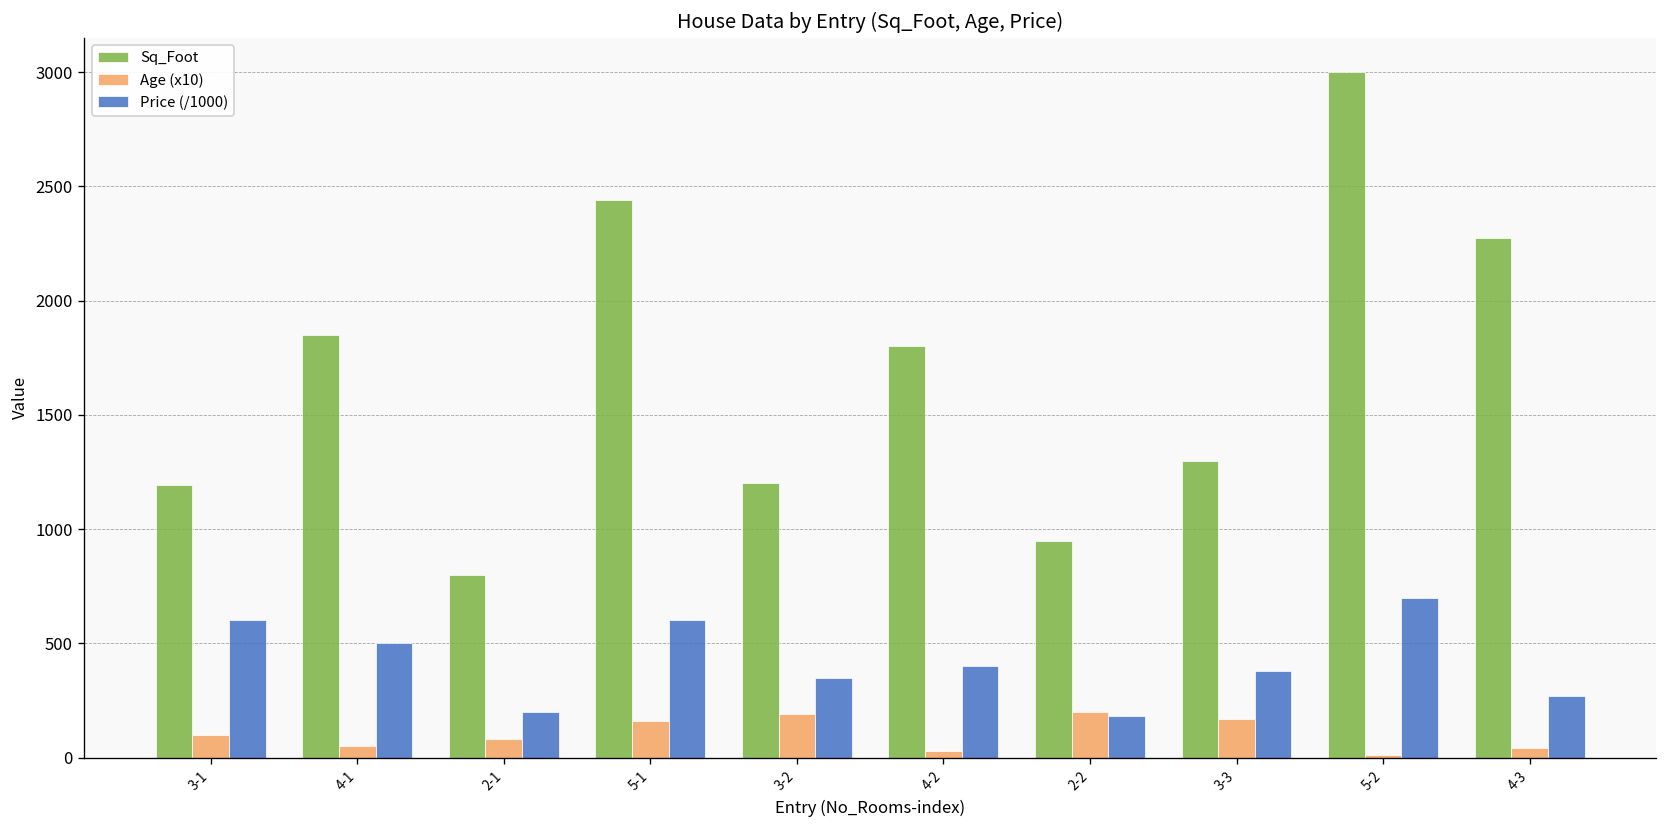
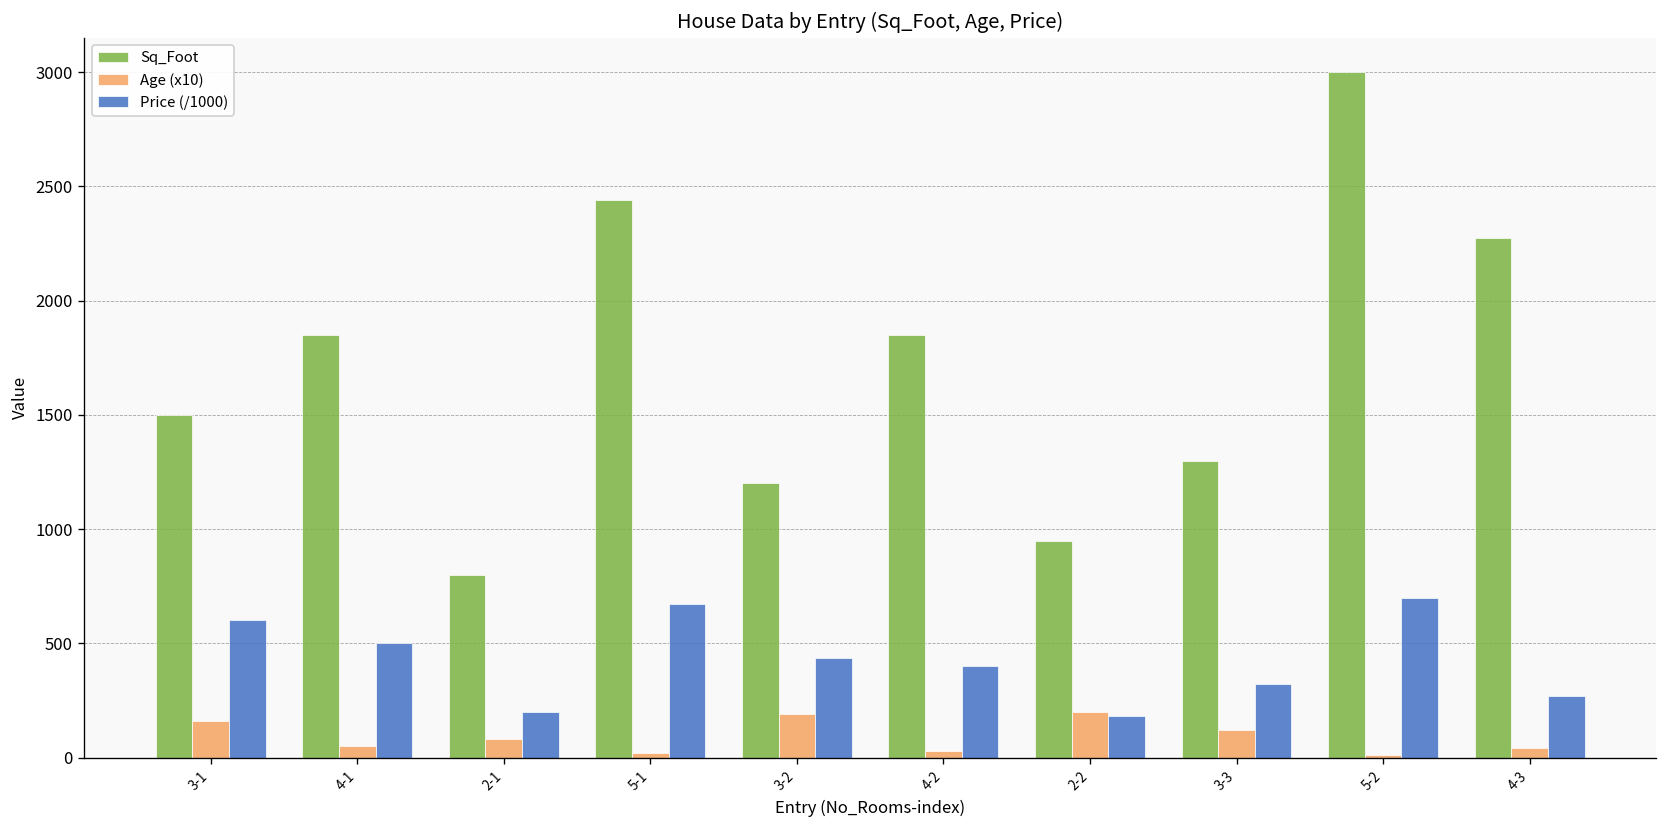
  {
    "Sq_Foot": {
-     "3-1": 1200,
+     "3-1": 1500,
      "4-1": 1850,
      "2-1": 800,
      "5-1": 2440,
      "3-2": 1200,
-     "4-2": 1800,
+     "4-2": 1850,
      "2-2": 950,
      "3-3": 1300,
      "5-2": 3000,
      "4-3": 2270
    },
    "Age (x10)": {
-     "3-1": 100,
+     "3-1": 160,
      "4-1": 50,
      "2-1": 80,
-     "5-1": 160,
+     "5-1": 20,
      "3-2": 190,
      "4-2": 30,
      "2-2": 200,
-     "3-3": 170,
+     "3-3": 120,
      "4-3": 40
    },
    "Price (/1000)": {
      "3-1": 600,
      "4-1": 500,
      "2-1": 200,
-     "5-1": 600,
-     "3-2": 350,
+     "5-1": 670,
+     "3-2": 440,
      "4-2": 400,
      "2-2": 180,
-     "3-3": 380,
+     "3-3": 320,
      "5-2": 700,
      "4-3": 270
    }
  }
